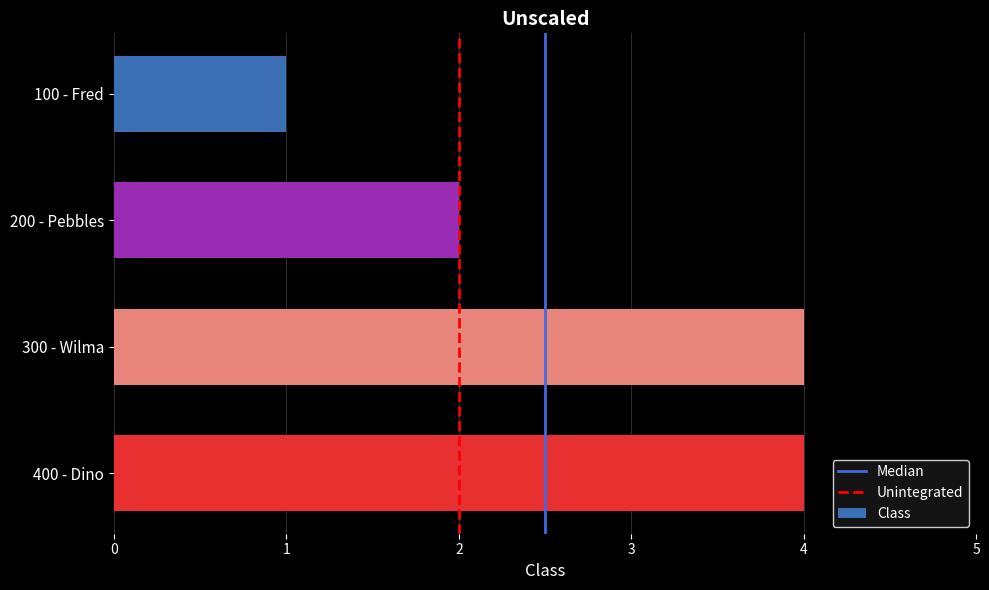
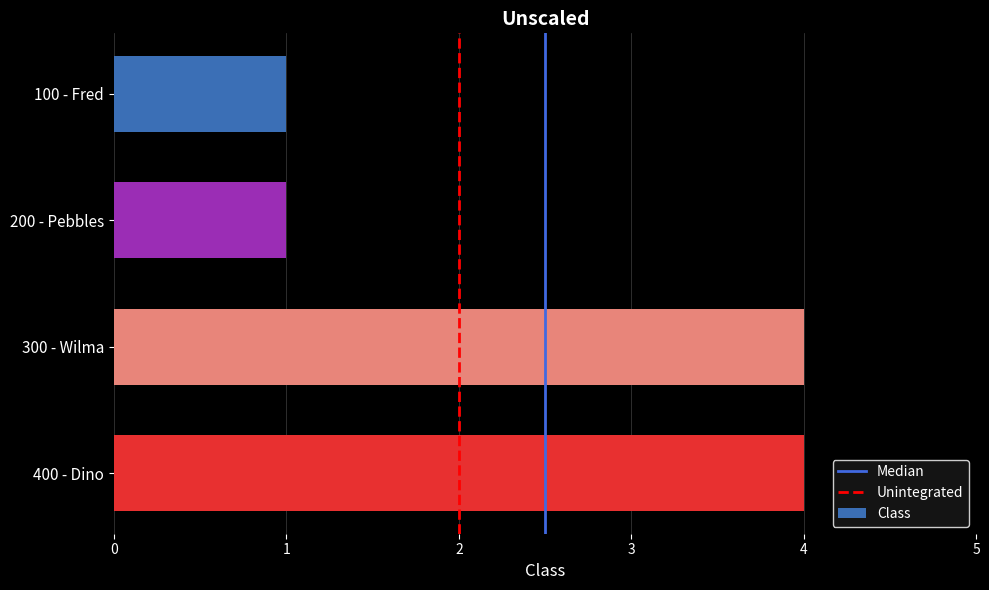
  {
    "100 - Fred": 1,
-   "200 - Pebbles": 2,
+   "200 - Pebbles": 1,
    "300 - Wilma": 4,
    "400 - Dino": 4
  }
